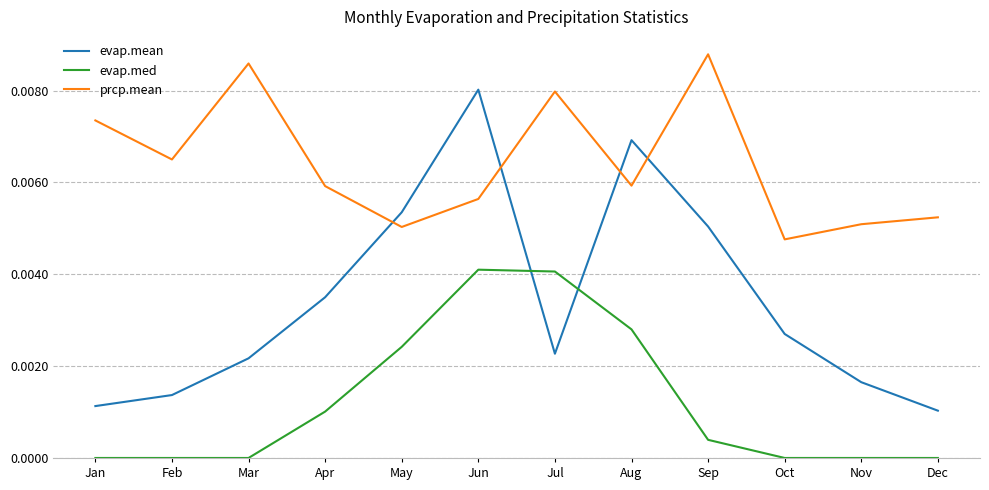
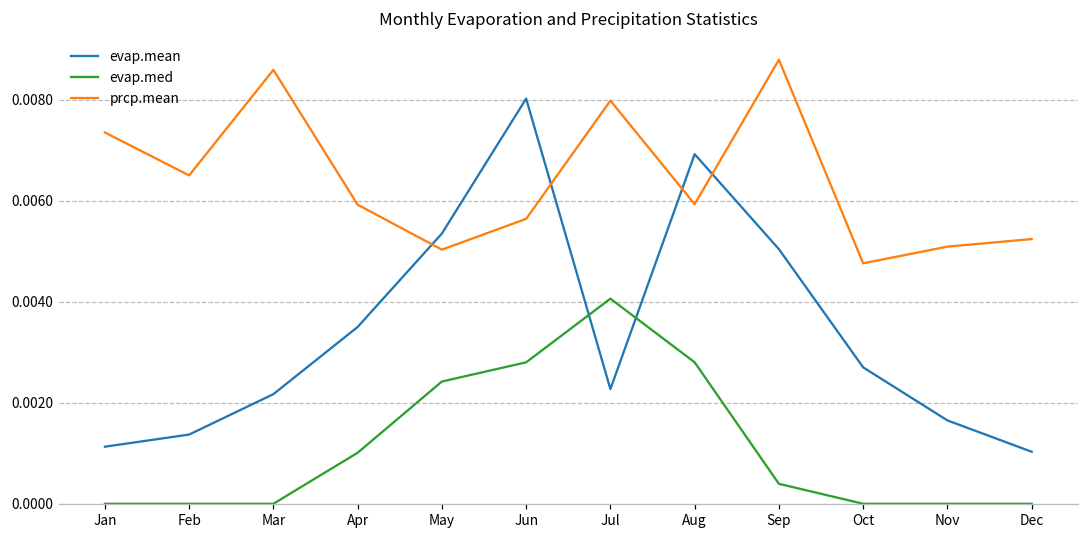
  {
    "evap.mean": {
      "Jan": 0.0011,
      "Feb": 0.0014,
      "Mar": 0.0022,
      "Apr": 0.0035,
      "May": 0.0054,
      "Jun": 0.0080,
      "Jul": 0.0023,
      "Aug": 0.0069,
      "Sep": 0.0050,
      "Oct": 0.0027,
      "Nov": 0.0017,
      "Dec": 0.0010
    },
    "evap.med": {
      "Jan": 0.0000,
      "Feb": 0.0000,
      "Mar": 0.0000,
      "Apr": 0.0010,
      "May": 0.0024,
-     "Jun": 0.0041,
+     "Jun": 0.0028,
      "Jul": 0.0041,
      "Aug": 0.0028,
      "Sep": 0.0004,
      "Oct": 0.0000,
      "Nov": 0.0000,
      "Dec": 0.0000
    },
    "prcp.mean": {
      "Jan": 0.0074,
      "Feb": 0.0065,
      "Mar": 0.0086,
      "Apr": 0.0059,
      "May": 0.0050,
      "Jun": 0.0056,
      "Jul": 0.0080,
      "Aug": 0.0059,
      "Sep": 0.0088,
      "Oct": 0.0048,
      "Nov": 0.0051,
      "Dec": 0.0052
    }
  }
